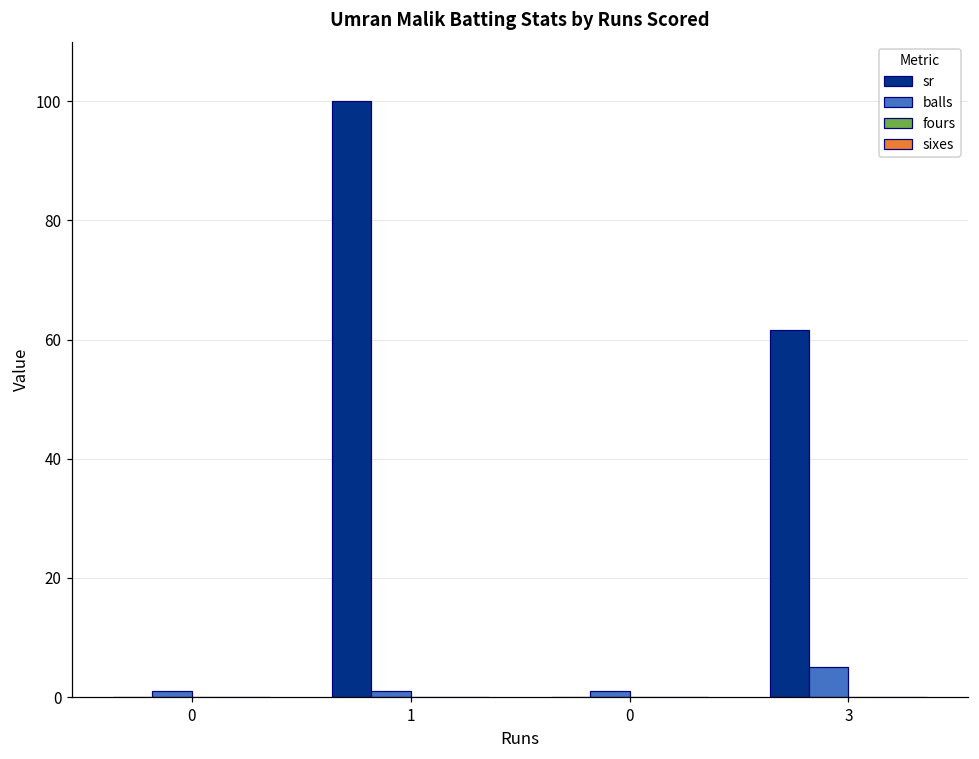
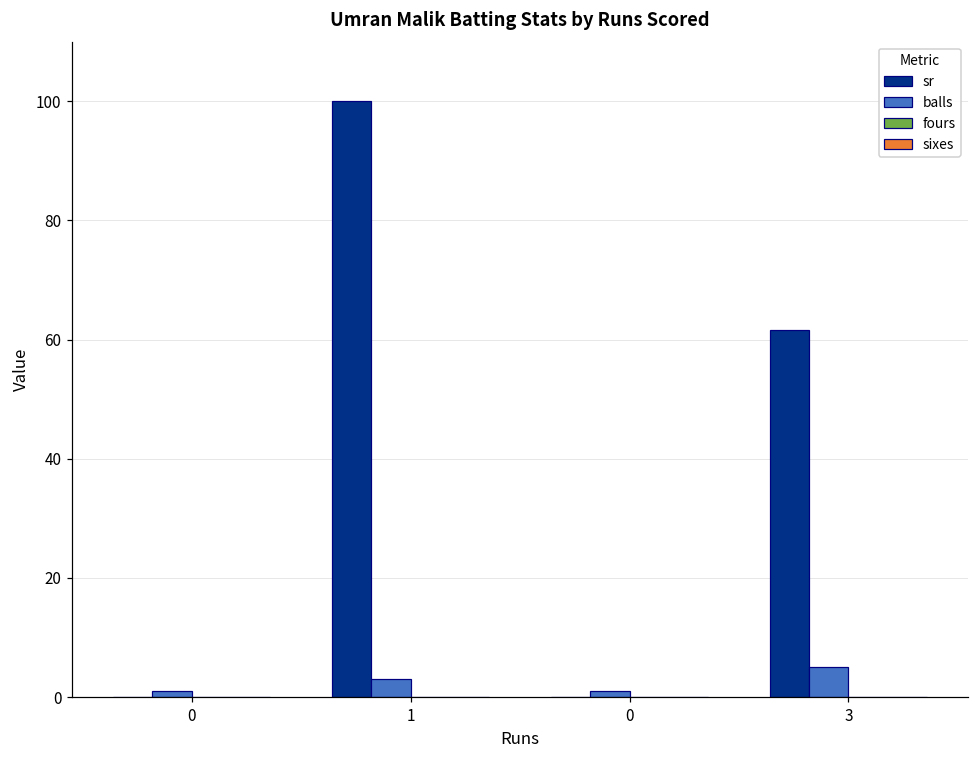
  {
    "sr": {
      "1": 100,
      "3": 62
    },
    "balls": {
-     "1": 1,
+     "1": 3,
      "3": 5
    },
    "fours": {
      "1": 0,
      "3": 0
    },
    "sixes": {
      "1": 0,
      "3": 0
    }
  }
